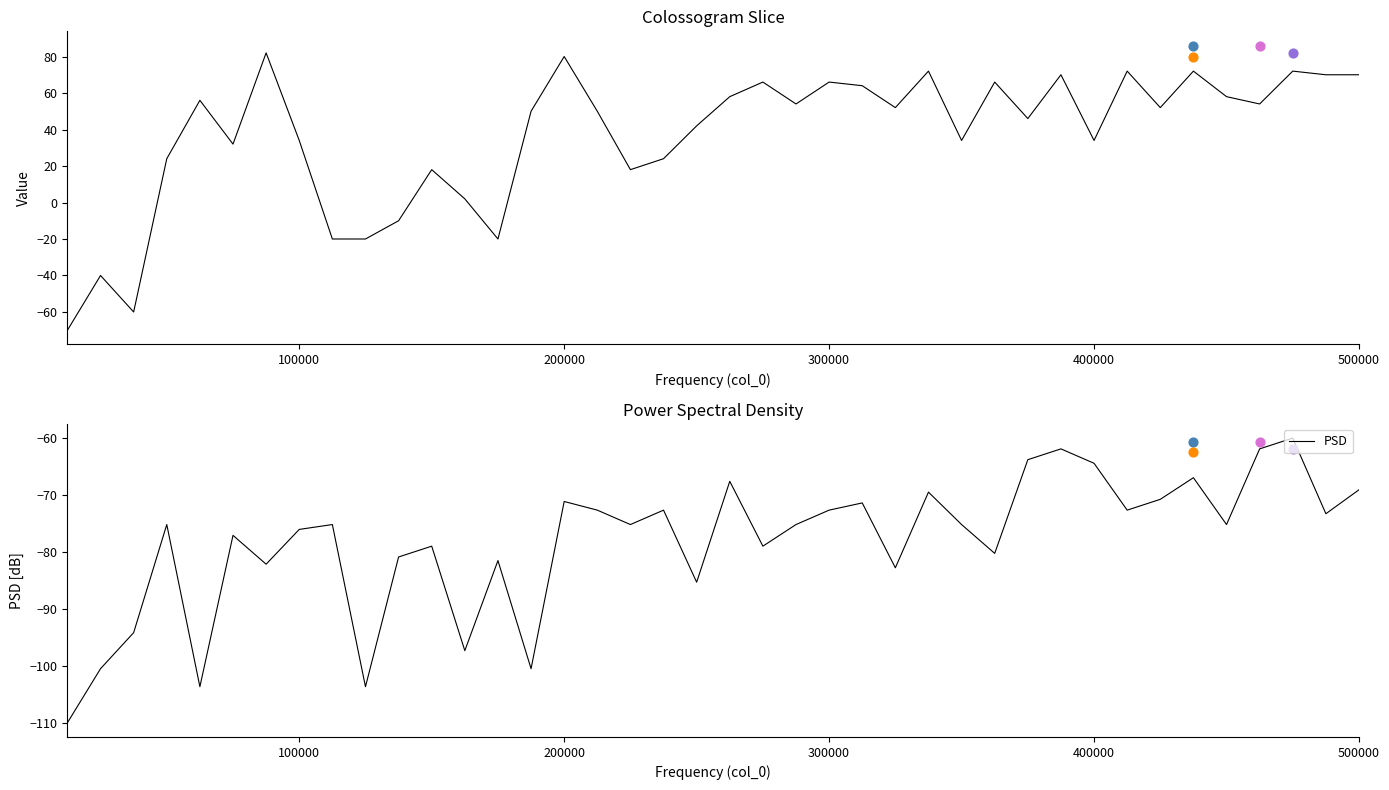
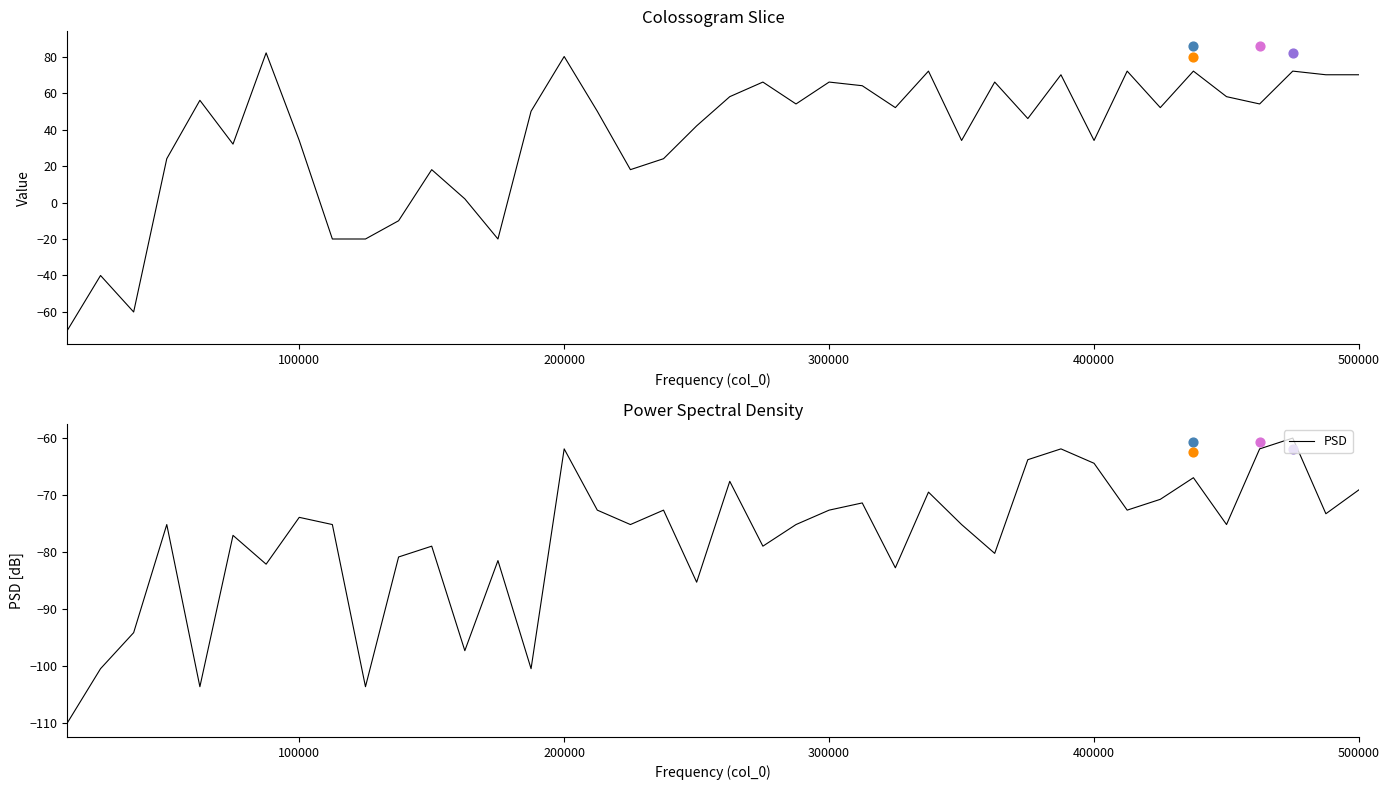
  {
    "Power Spectral Density": {
      "PSD": {
-       "100000": -76,
-       "200000": -71,
+       "100000": -74,
+       "200000": -62,
        "300000": -73,
        "400000": -64,
        "500000": -69
      }
    }
  }
